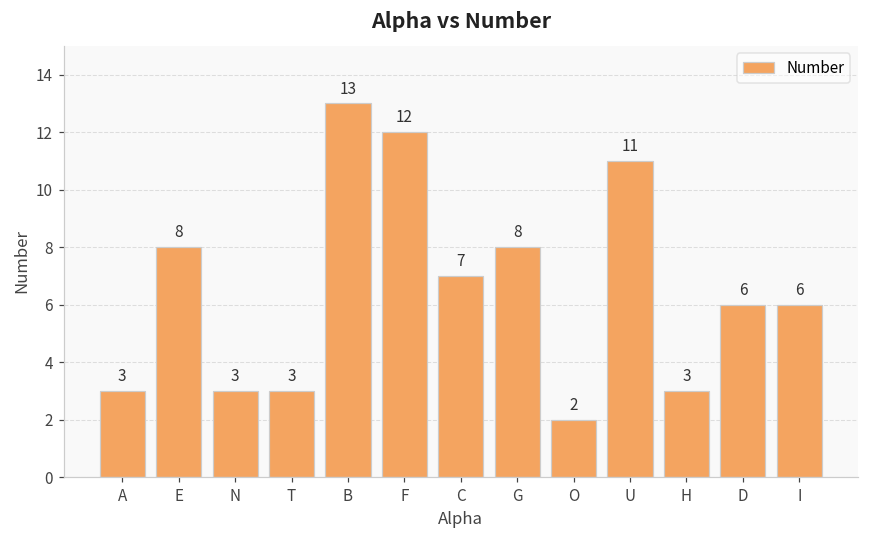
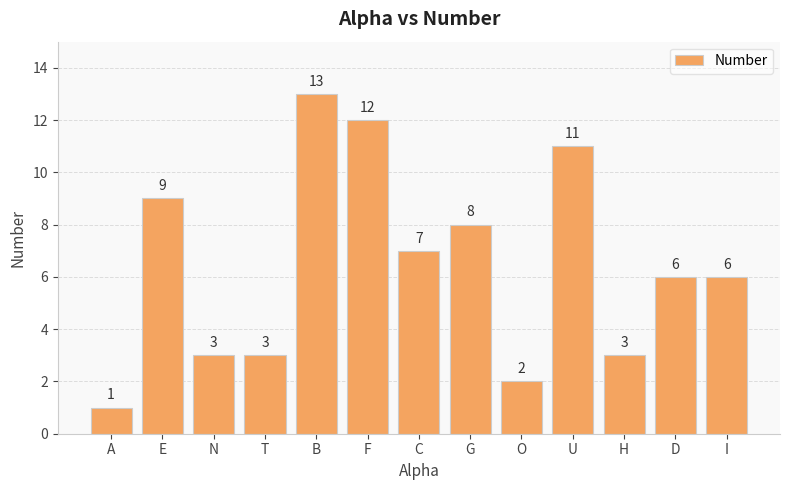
  {
-   "A": 3,
-   "E": 8,
+   "A": 1,
+   "E": 9,
    "N": 3,
    "T": 3,
    "B": 13,
    "F": 12,
    "C": 7,
    "G": 8,
    "O": 2,
    "U": 11,
    "H": 3,
    "D": 6,
    "I": 6
  }
